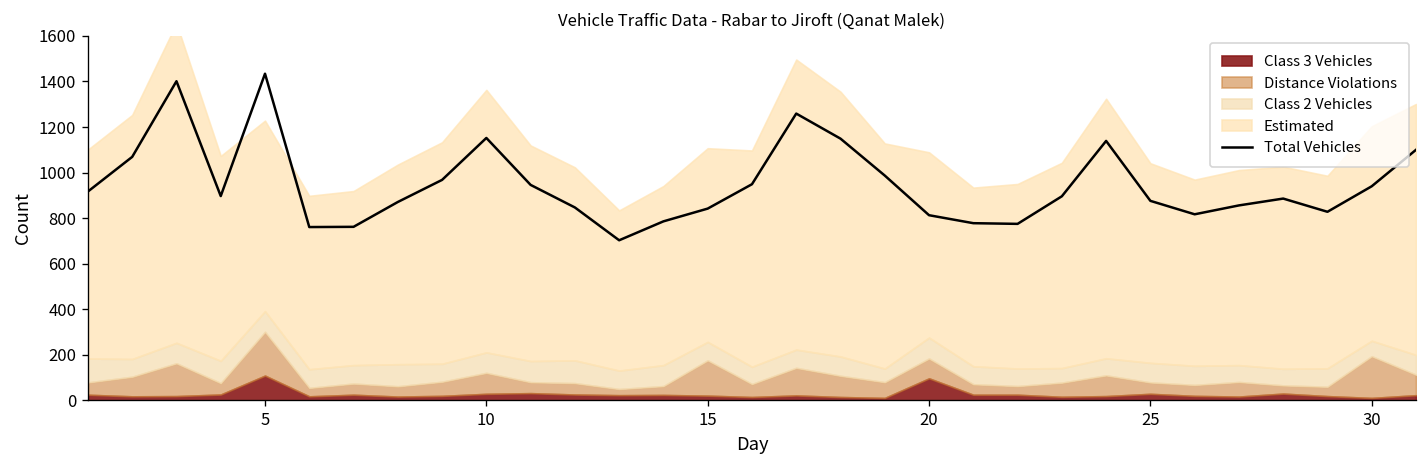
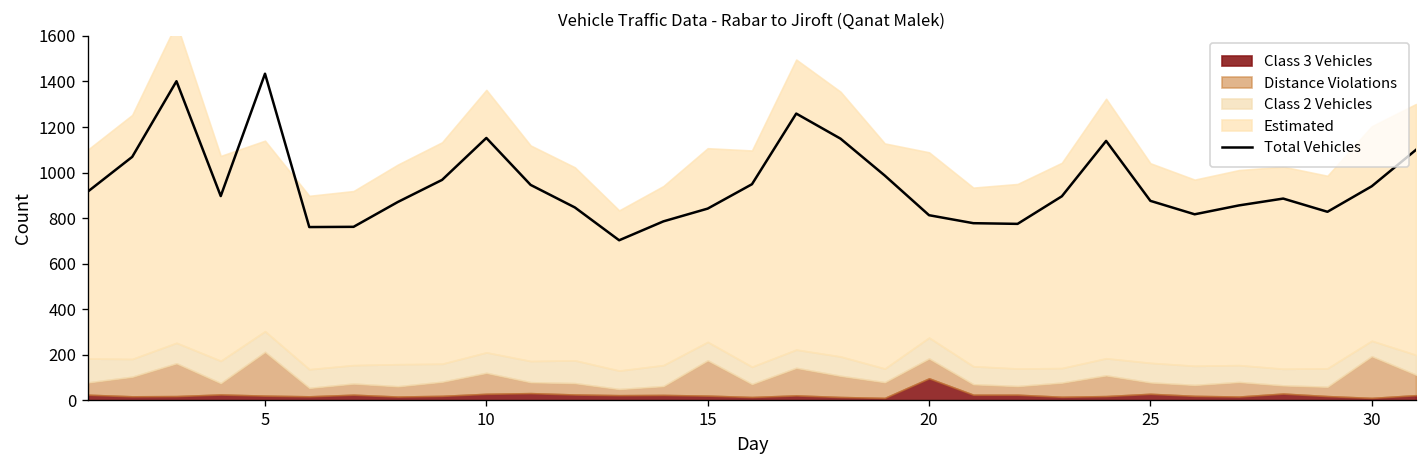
  {
    "Class 3 Vehicles": {
-     "5": 110,
+     "5": 20,
      "10": 30,
      "15": 20,
      "20": 100,
      "25": 30
    },
    "Total Vehicles": {
      "5": 1430,
      "10": 1150,
      "15": 840,
      "20": 810,
      "25": 880,
      "30": 940
    },
    "Distance Violations": {
      "5": 190,
      "10": 90,
      "15": 160,
      "20": 90,
      "25": 50,
      "30": 180
    }
  }
